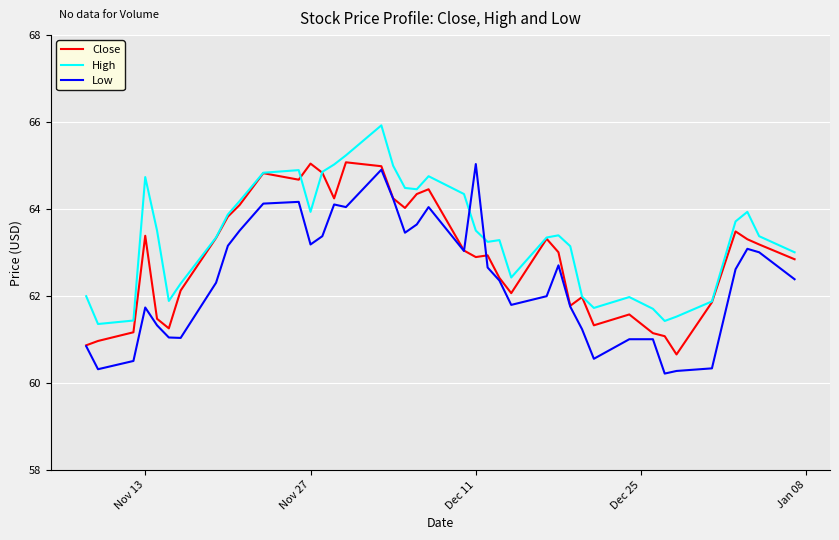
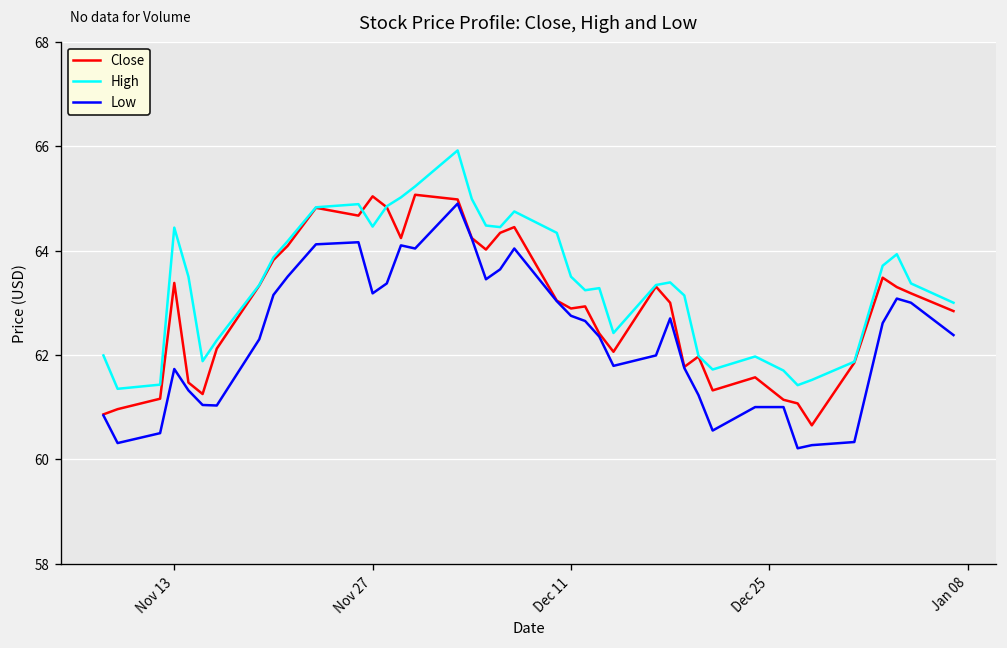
  {
    "Close": {
      "Nov 13": 63.4,
      "Nov 27": 65.0,
      "Dec 11": 62.9
    },
    "High": {
-     "Nov 13": 64.7,
-     "Nov 27": 63.9,
+     "Nov 13": 64.4,
+     "Nov 27": 64.5,
      "Dec 11": 63.5
    },
    "Low": {
      "Nov 13": 61.7,
      "Nov 27": 63.2,
-     "Dec 11": 65.0
+     "Dec 11": 62.8
    }
  }
